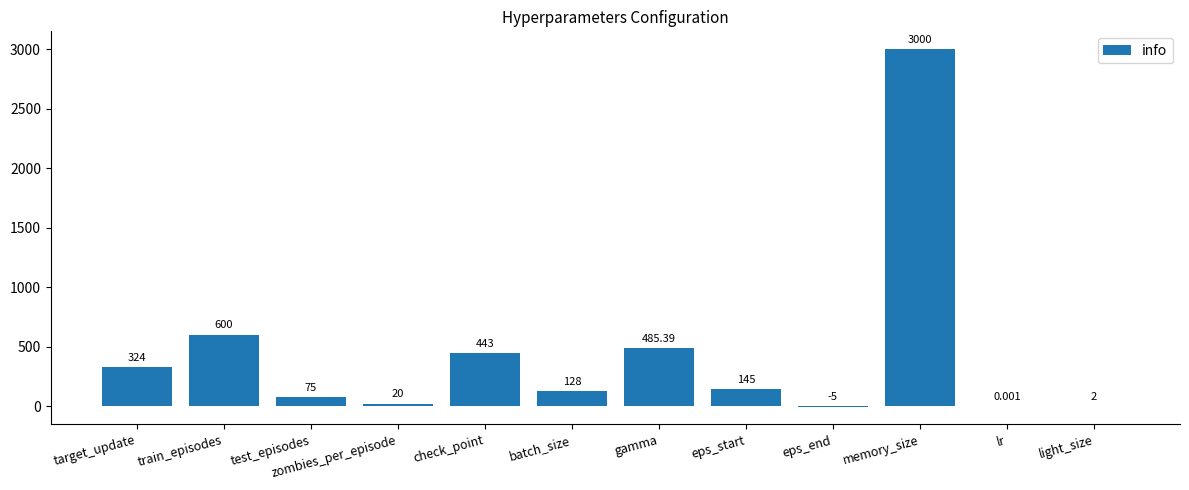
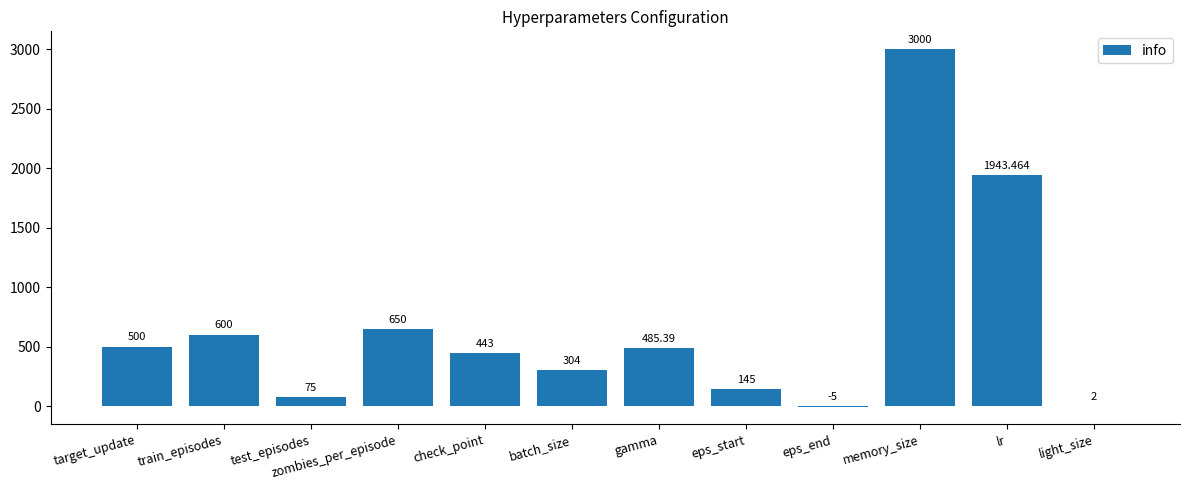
  {
-   "target_update": 324,
+   "target_update": 500,
    "train_episodes": 600,
    "test_episodes": 75,
-   "zombies_per_episode": 20,
+   "zombies_per_episode": 650,
    "check_point": 443,
-   "batch_size": 128,
+   "batch_size": 304,
    "gamma": 485.39,
    "eps_start": 145,
    "eps_end": -5,
    "memory_size": 3000,
-   "lr": 0.001,
+   "lr": 1943.464,
    "light_size": 2
  }
